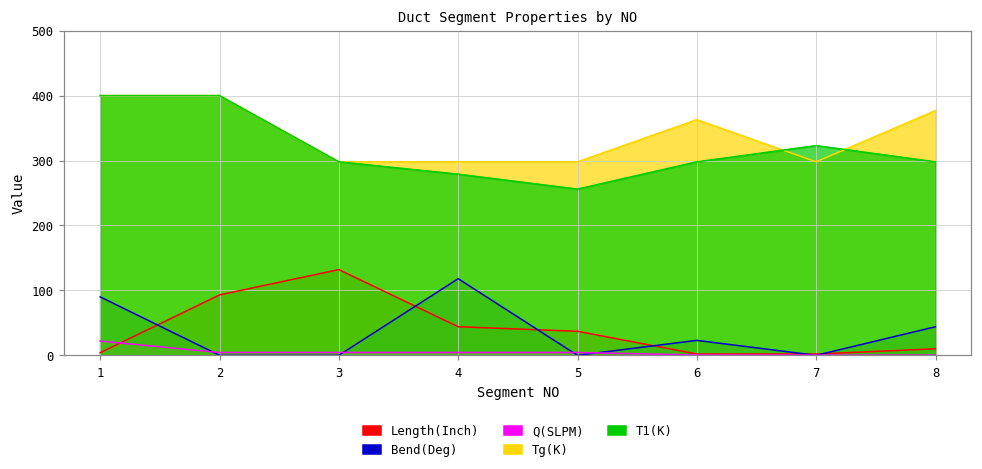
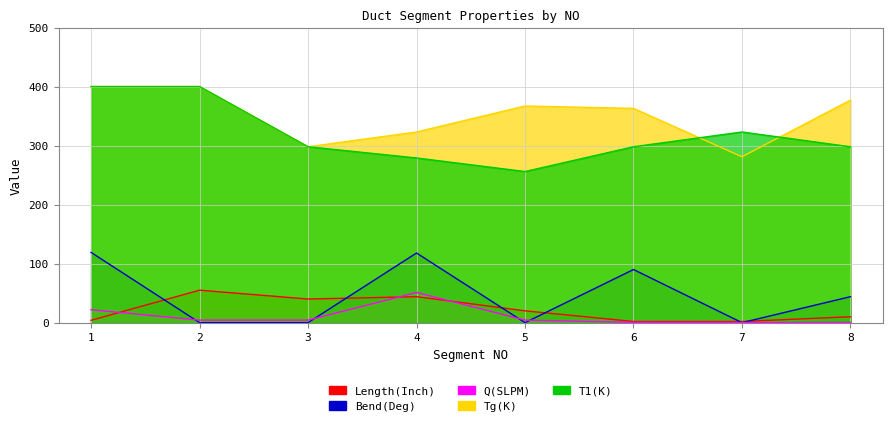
  {
    "Length(Inch)": {
      "1": 0,
-     "2": 90,
-     "3": 130,
+     "2": 60,
+     "3": 40,
      "4": 40,
-     "5": 40,
+     "5": 20,
      "8": 10
    },
    "Bend(Deg)": {
-     "1": 90,
+     "1": 120,
      "2": 0,
      "3": 0,
      "4": 120,
      "5": 0,
-     "6": 20,
+     "6": 90,
      "8": 40
    },
    "Q(SLPM)": {
      "1": 20,
      "2": 0,
      "3": 0,
-     "4": 0,
+     "4": 50,
      "5": 0,
      "8": 0
    },
    "Tg(K)": {
-     "4": 300,
-     "5": 300,
+     "4": 320,
+     "5": 370,
      "6": 360,
-     "7": 300,
+     "7": 280,
      "8": 380
    },
    "T1(K)": {
      "4": 280,
      "5": 260,
      "6": 300,
      "7": 320,
      "8": 300
    }
  }
